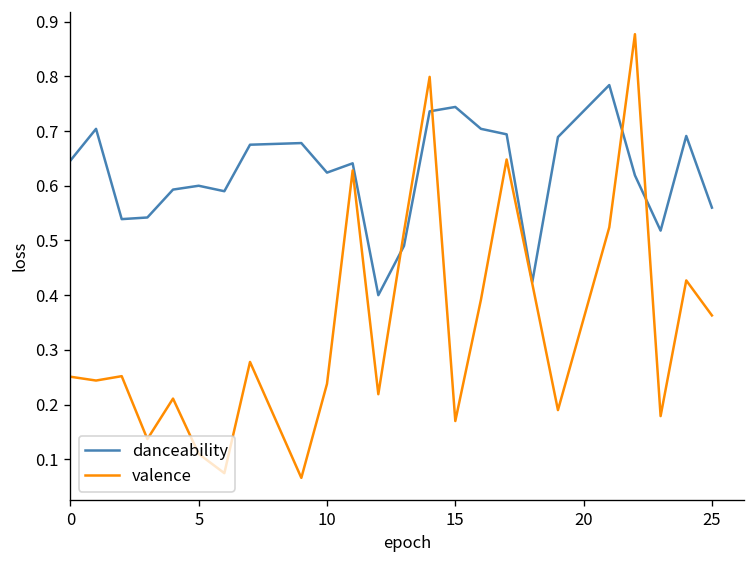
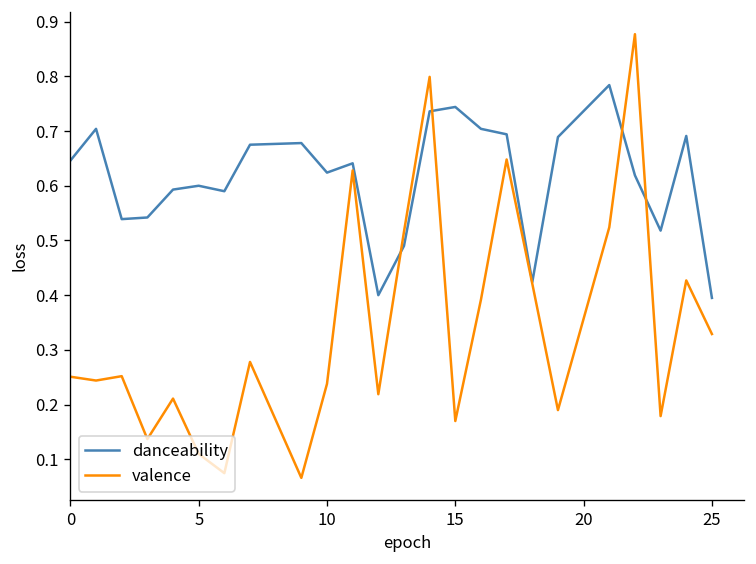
  {
    "danceability": {
      "0": 0.65,
      "5": 0.60,
      "10": 0.62,
      "15": 0.74,
-     "25": 0.56
+     "25": 0.40
    },
    "valence": {
      "0": 0.25,
      "10": 0.24,
      "15": 0.17,
-     "25": 0.36
+     "25": 0.33
    }
  }
